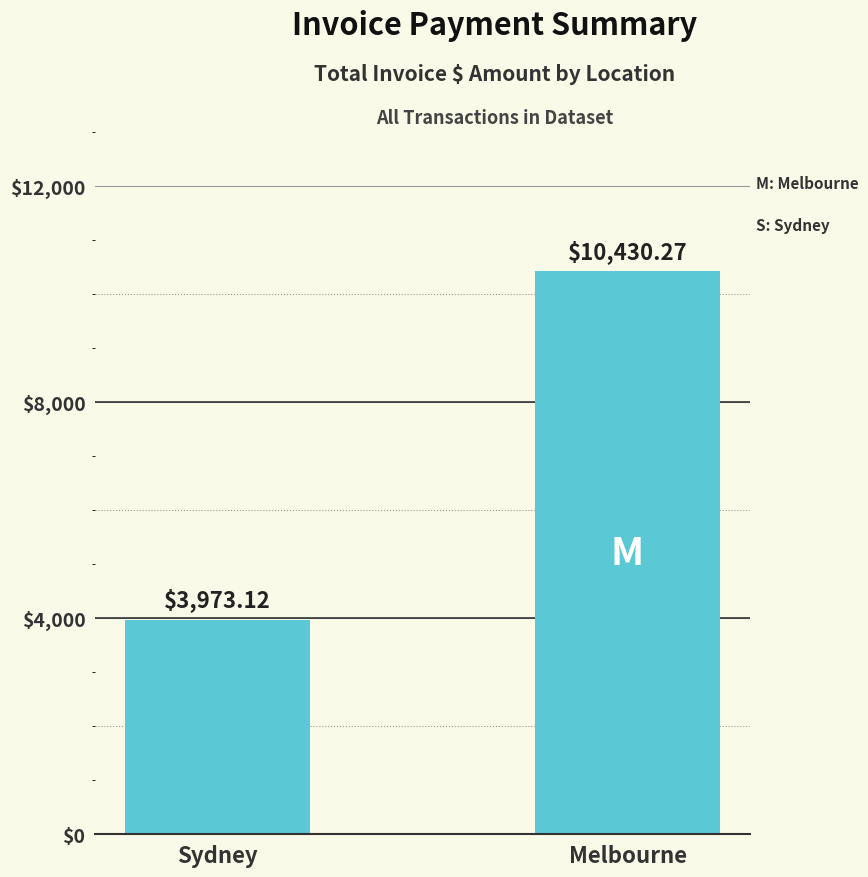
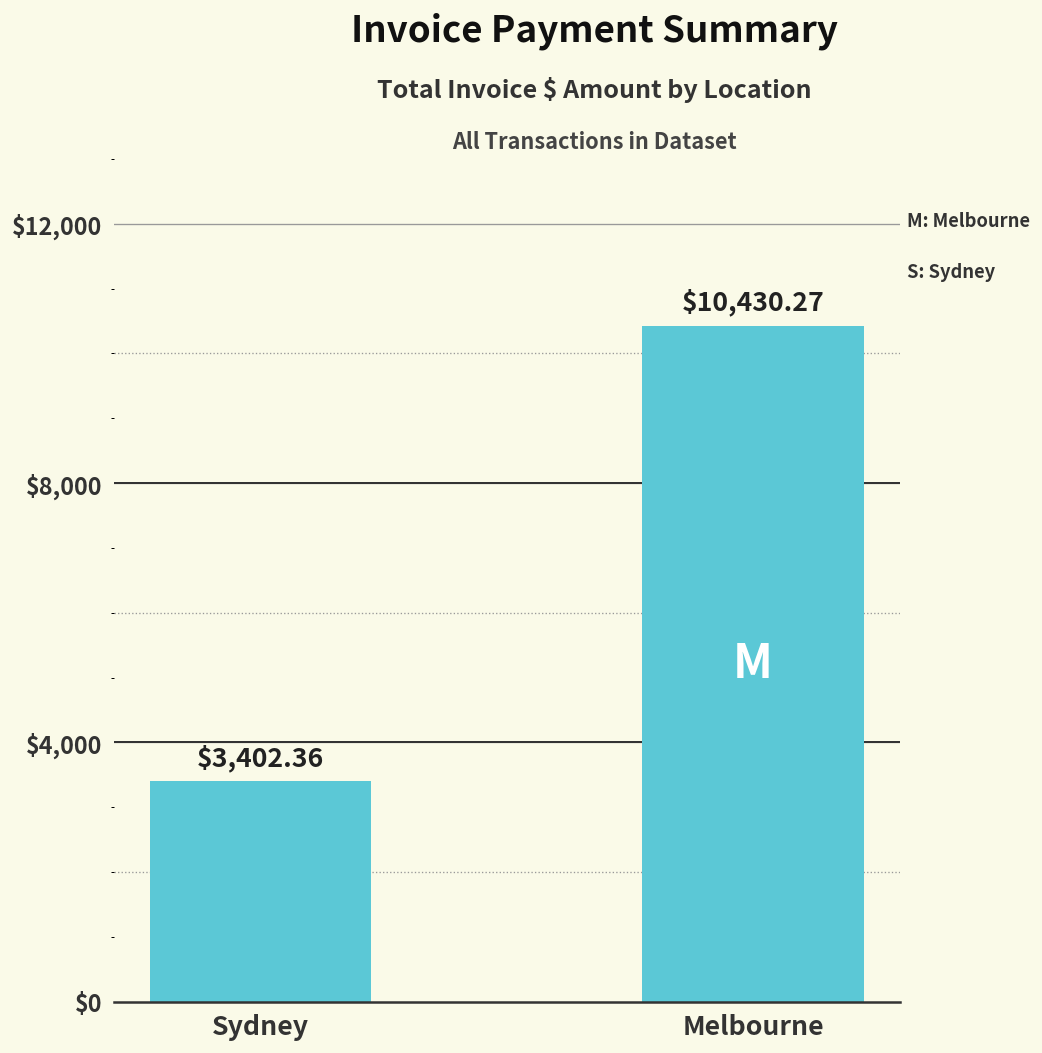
  {
-   "Sydney": "$3,973.12",
+   "Sydney": "$3,402.36",
    "Melbourne": "$10,430.27"
  }
